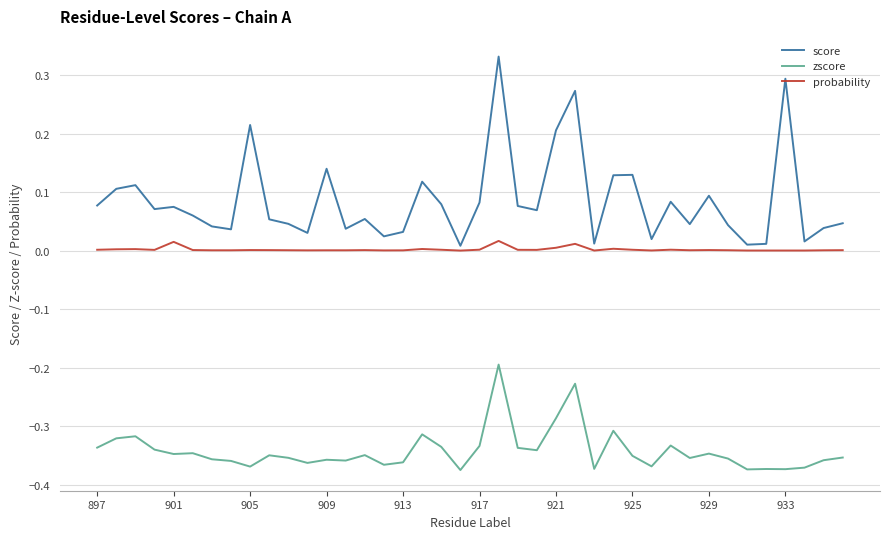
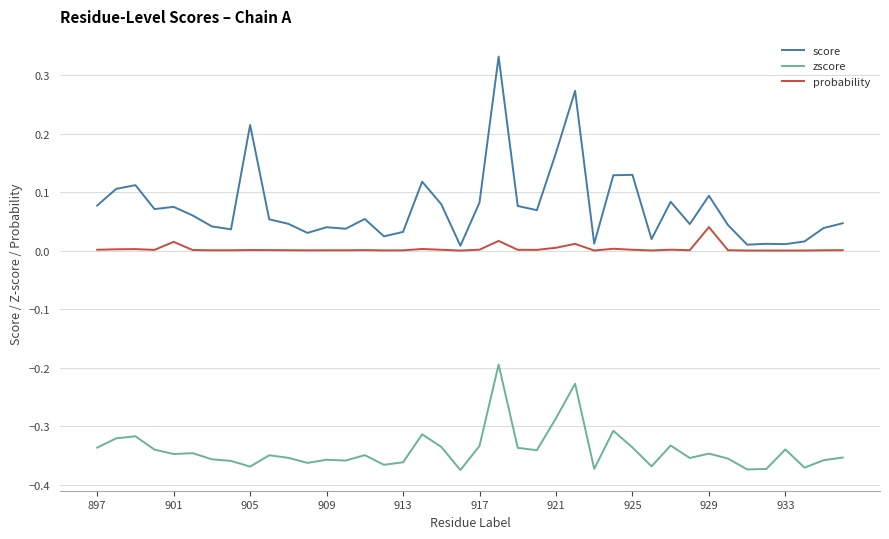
  {
    "score": {
      "897": 0.08,
      "901": 0.08,
      "905": 0.21,
-     "909": 0.14,
+     "909": 0.04,
      "913": 0.03,
      "917": 0.08,
-     "921": 0.21,
+     "921": 0.17,
      "925": 0.13,
      "929": 0.09,
-     "933": 0.29
+     "933": 0.01
    },
    "zscore": {
      "897": -0.34,
      "901": -0.35,
      "905": -0.37,
      "909": -0.36,
      "913": -0.36,
      "917": -0.33,
      "921": -0.29,
-     "925": -0.35,
+     "925": -0.34,
      "929": -0.35,
-     "933": -0.37
+     "933": -0.34
    },
    "probability": {
      "897": 0.00,
      "901": 0.02,
      "905": 0.00,
      "909": 0.00,
      "913": 0.00,
      "917": 0.00,
      "921": 0.01,
      "925": 0.00,
-     "929": 0.00,
+     "929": 0.04,
      "933": 0.00
    }
  }
